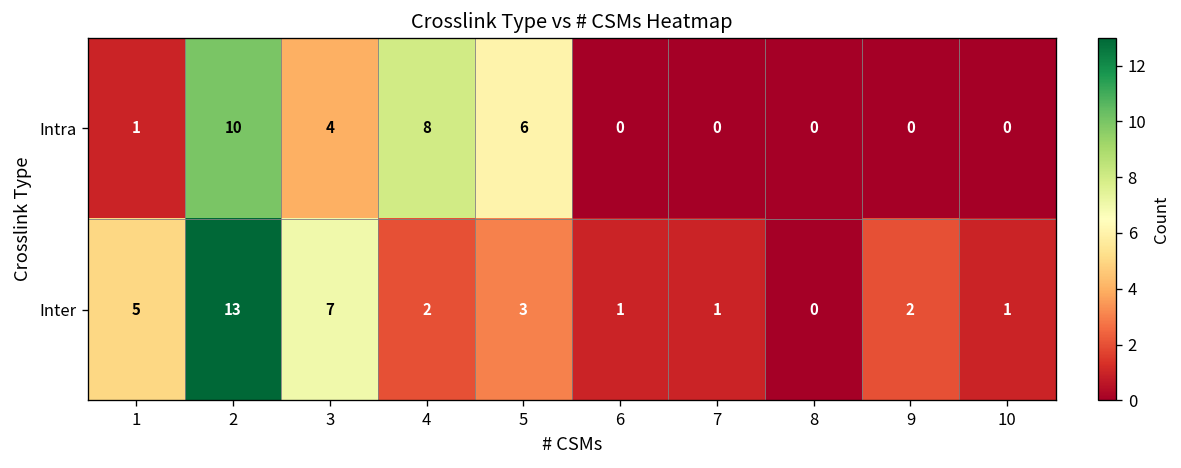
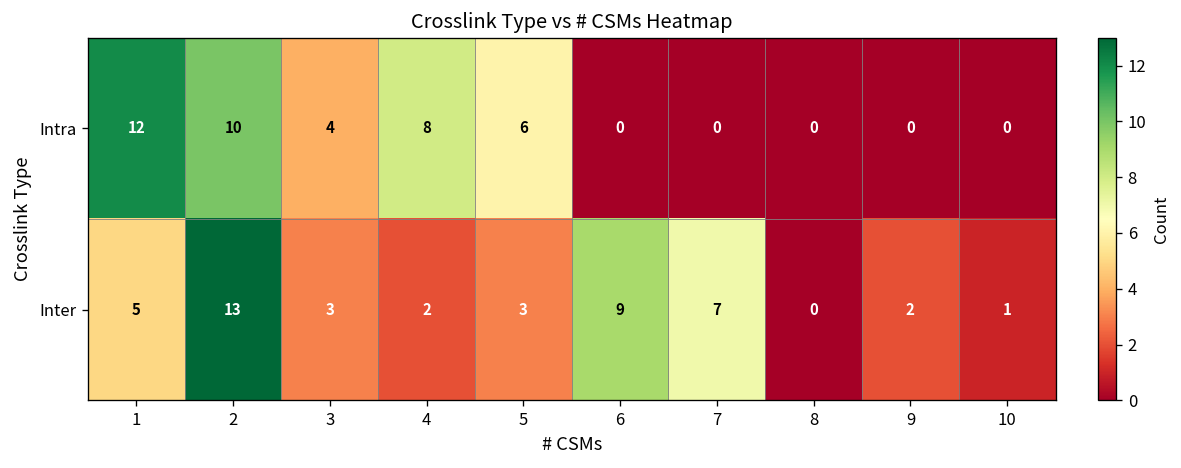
  {
    "Intra": {
-     "1": 1,
+     "1": 12,
      "2": 10,
      "3": 4,
      "4": 8,
      "5": 6,
      "6": 0,
      "7": 0,
      "8": 0,
      "9": 0,
      "10": 0
    },
    "Inter": {
      "1": 5,
      "2": 13,
-     "3": 7,
+     "3": 3,
      "4": 2,
      "5": 3,
-     "6": 1,
-     "7": 1,
+     "6": 9,
+     "7": 7,
      "8": 0,
      "9": 2,
      "10": 1
    }
  }
